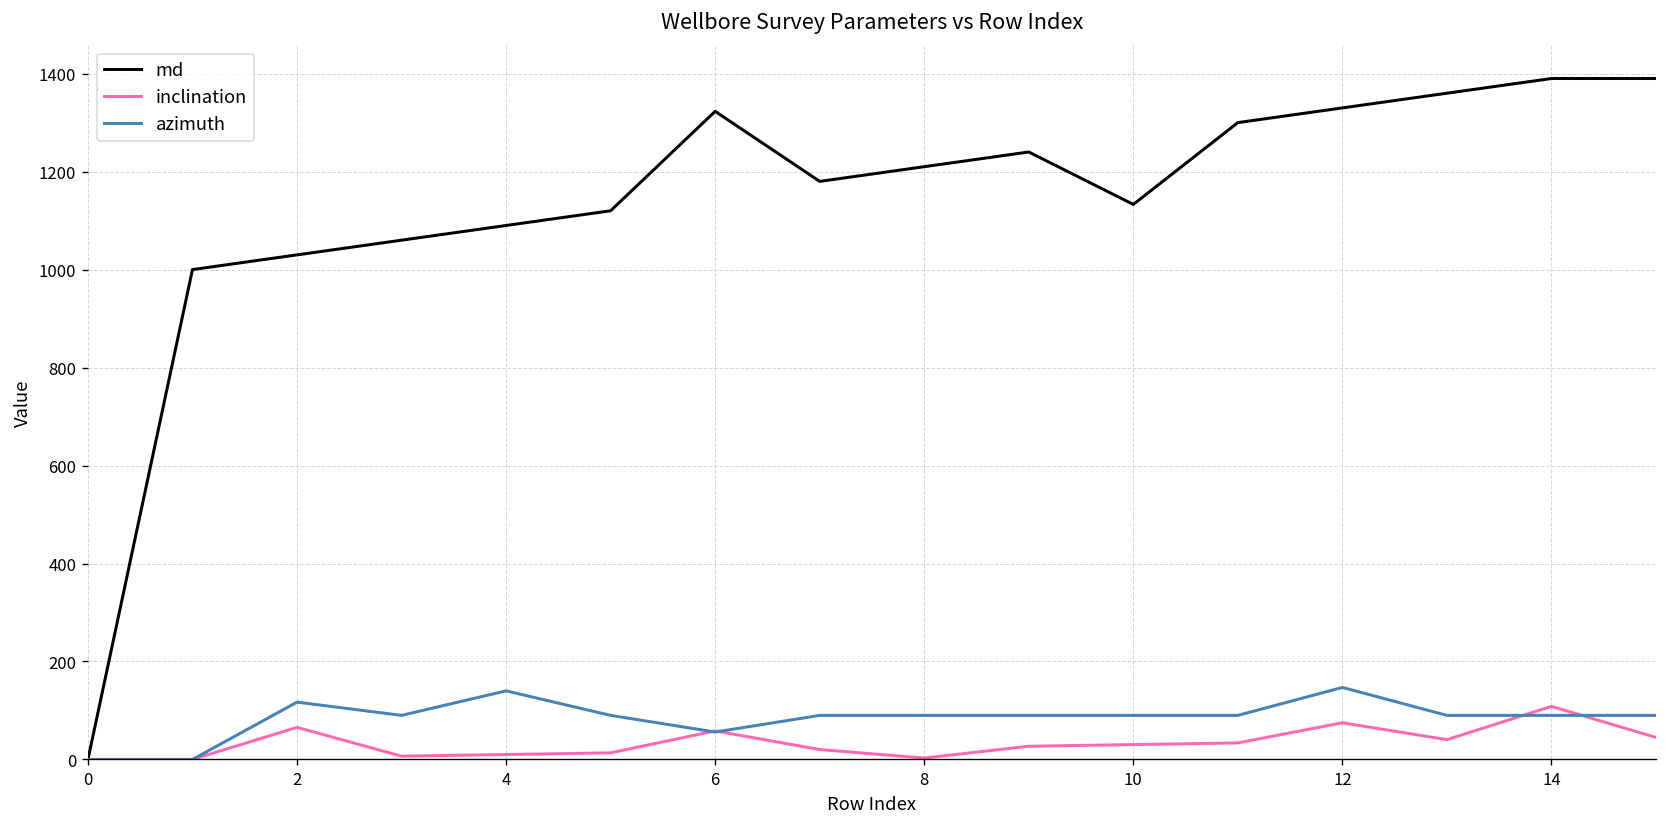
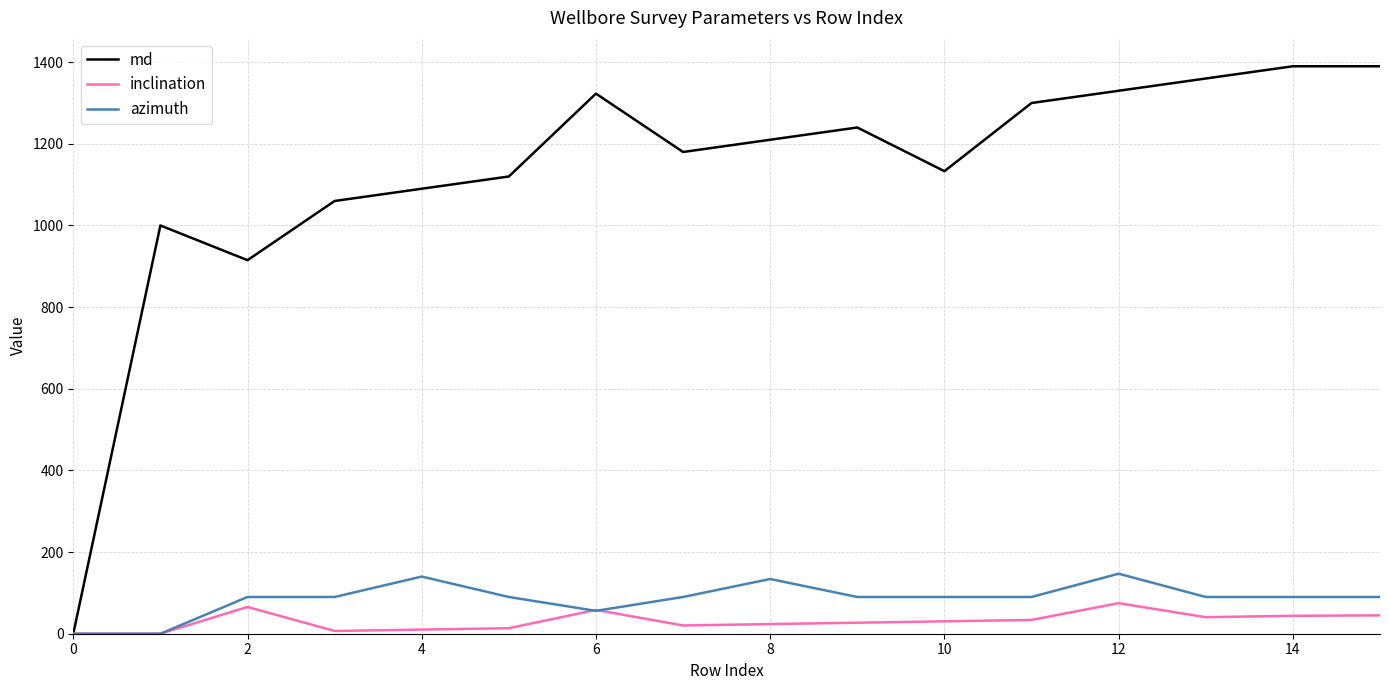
  {
    "md": {
-     "2": 1030,
+     "2": 920,
      "4": 1090,
      "6": 1320,
      "8": 1210,
      "10": 1130,
      "12": 1330,
      "14": 1390
    },
    "inclination": {
      "2": 70,
      "4": 10,
-     "8": 0,
+     "8": 20,
      "10": 30,
      "12": 70,
-     "14": 110
+     "14": 40
    },
    "azimuth": {
-     "2": 120,
+     "2": 90,
      "4": 140,
-     "8": 90,
+     "8": 130,
      "10": 90,
      "12": 150,
      "14": 90
    }
  }
